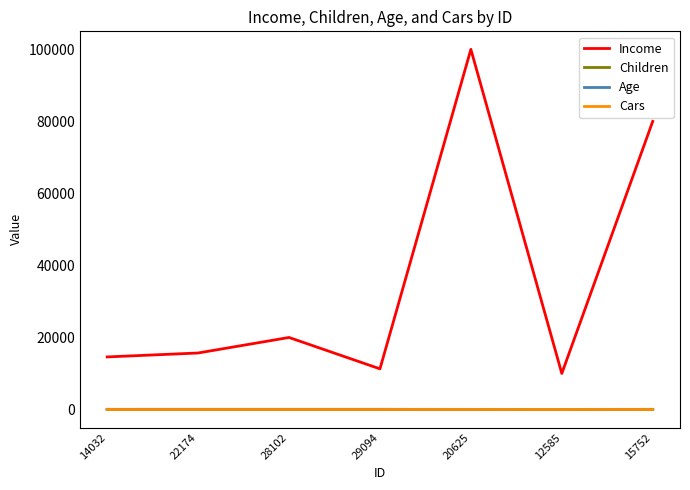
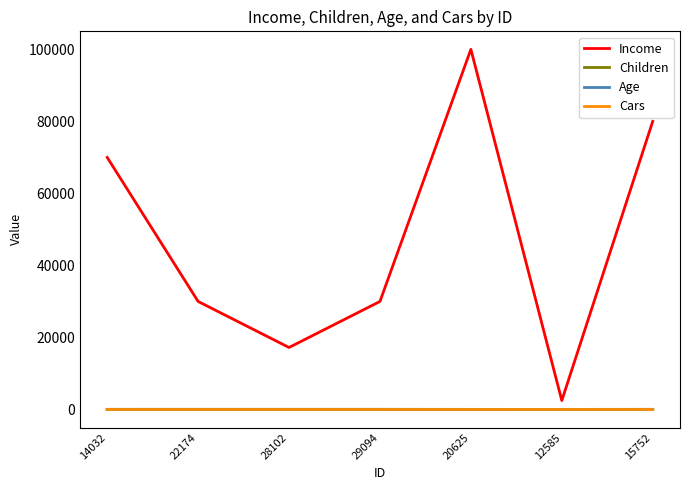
  {
    "Income": {
-     "14032": 15000,
-     "22174": 16000,
-     "28102": 20000,
-     "29094": 11000,
+     "14032": 70000,
+     "22174": 30000,
+     "28102": 17000,
+     "29094": 30000,
      "20625": 100000,
-     "12585": 10000,
+     "12585": 2000,
      "15752": 80000
    }
  }
